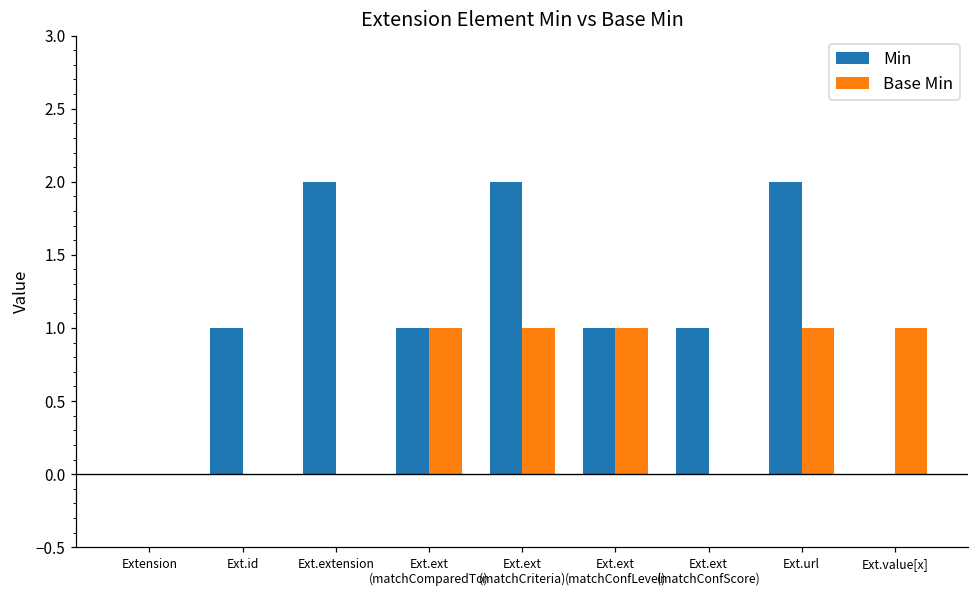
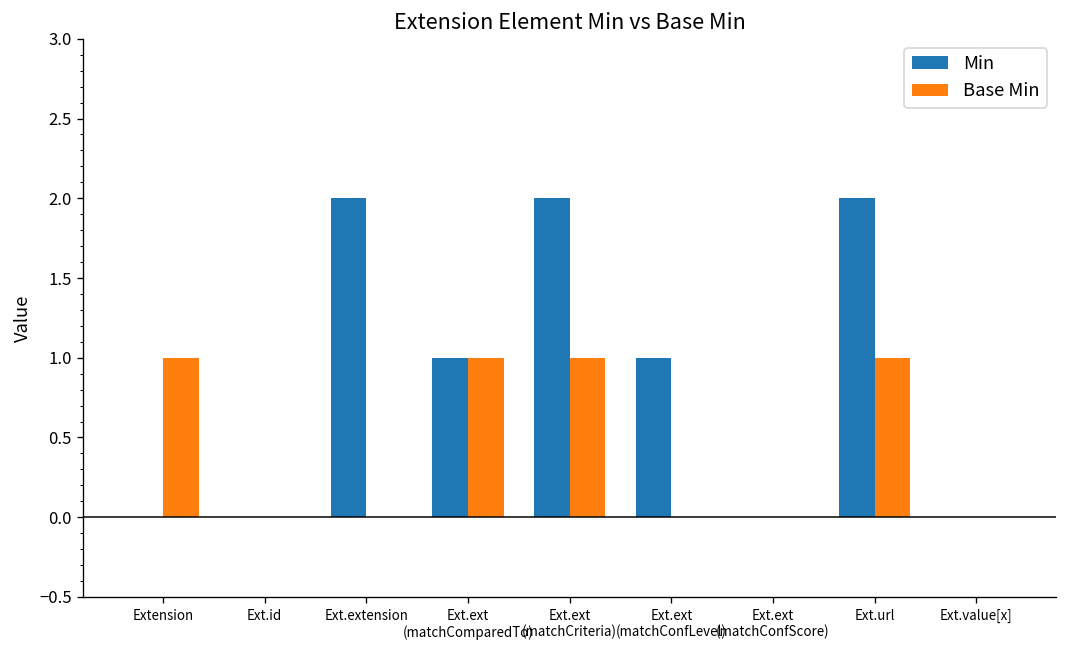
  {
    "Min": {
      "Extension": 0,
-     "Ext.id": 1,
+     "Ext.id": 0,
      "Ext.extension": 2,
      "Ext.ext (matchComparedTo)": 1,
      "Ext.ext (matchCriteria)": 2,
      "Ext.ext (matchConfLevel)": 1,
-     "Ext.ext (matchConfScore)": 1,
+     "Ext.ext (matchConfScore)": 0,
      "Ext.url": 2,
      "Ext.value[x]": 0
    },
    "Base Min": {
-     "Extension": 0,
+     "Extension": 1,
      "Ext.id": 0,
      "Ext.extension": 0,
      "Ext.ext (matchComparedTo)": 1,
      "Ext.ext (matchCriteria)": 1,
-     "Ext.ext (matchConfLevel)": 1,
+     "Ext.ext (matchConfLevel)": 0,
      "Ext.ext (matchConfScore)": 0,
      "Ext.url": 1,
-     "Ext.value[x]": 1
+     "Ext.value[x]": 0
    }
  }
